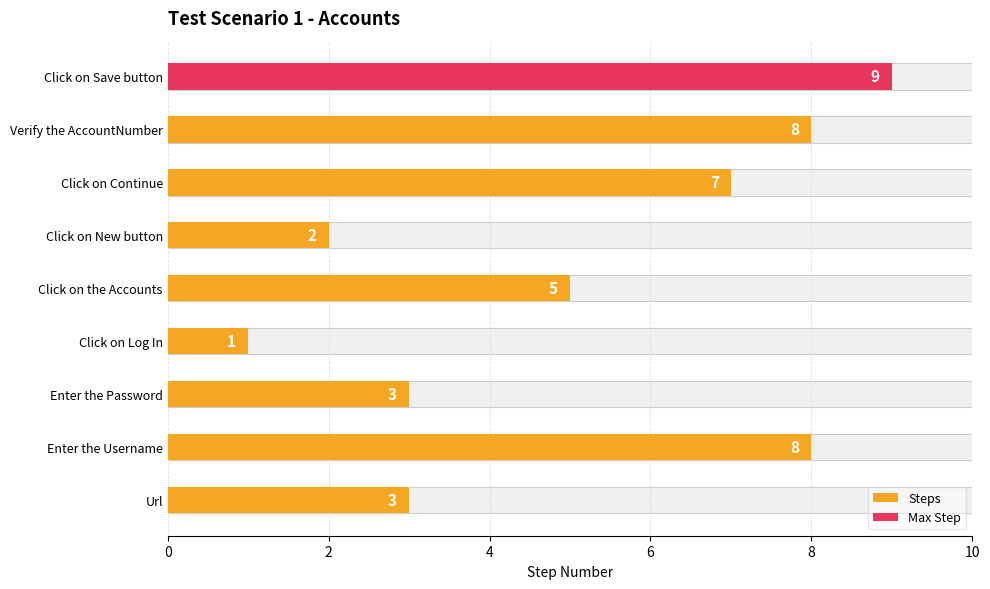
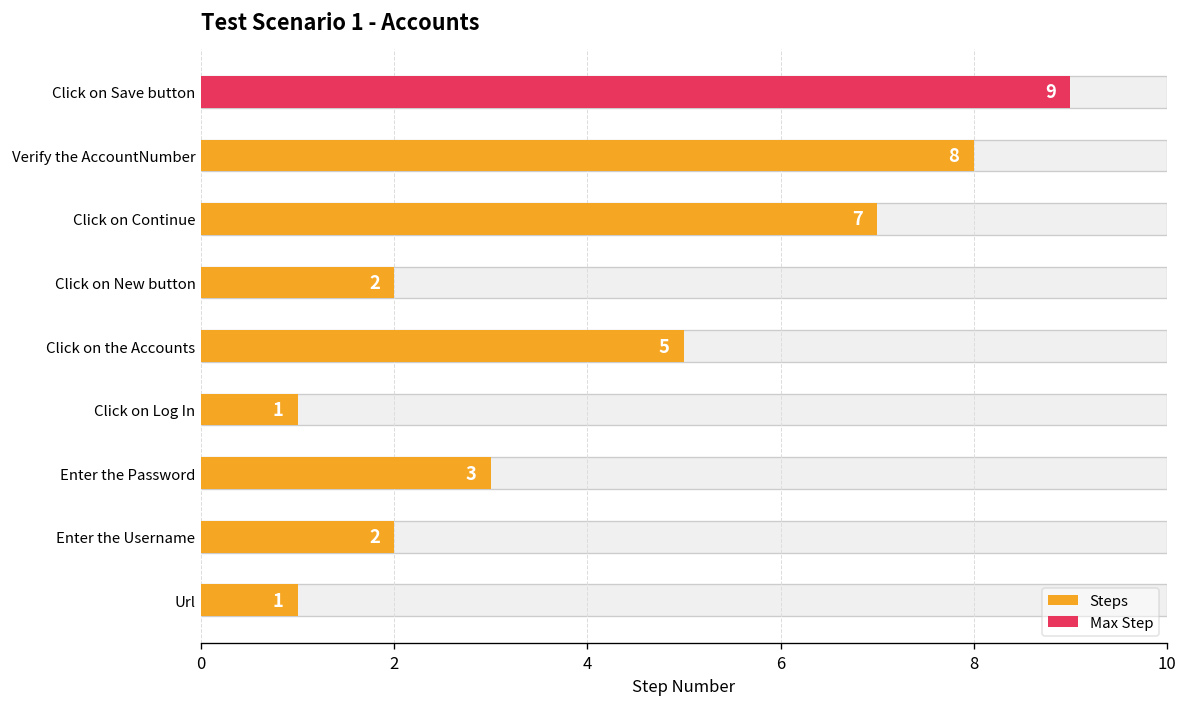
  {
    "Steps": {
-     "Enter the Username": 8,
-     "Url": 3
+     "Enter the Username": 2,
+     "Url": 1
    }
  }
